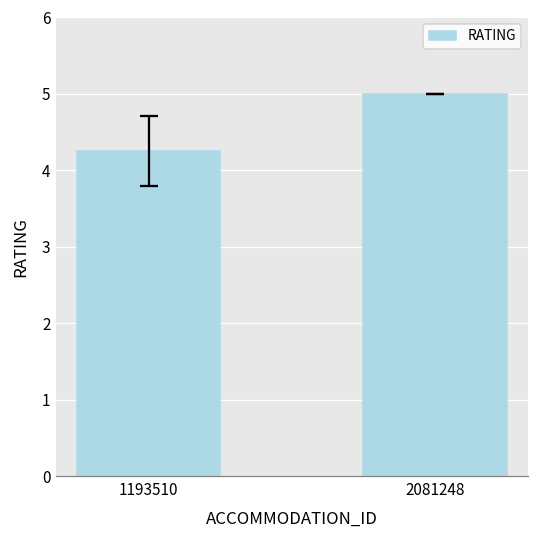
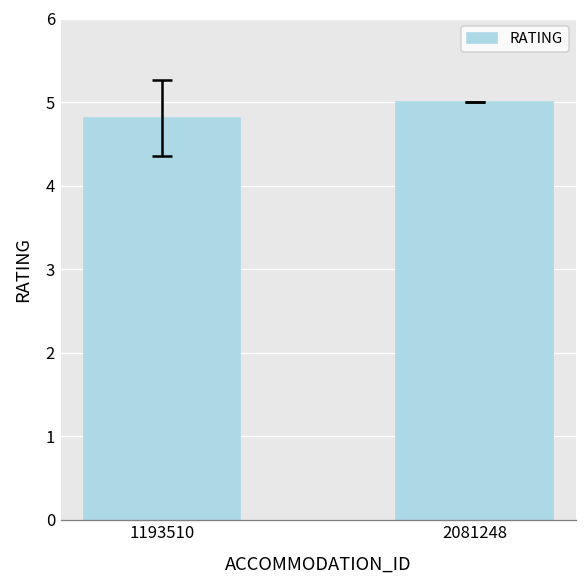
  {
    "RATING": {
-     "1193510": 4.3,
+     "1193510": 4.8,
      "2081248": 5.0
    }
  }
